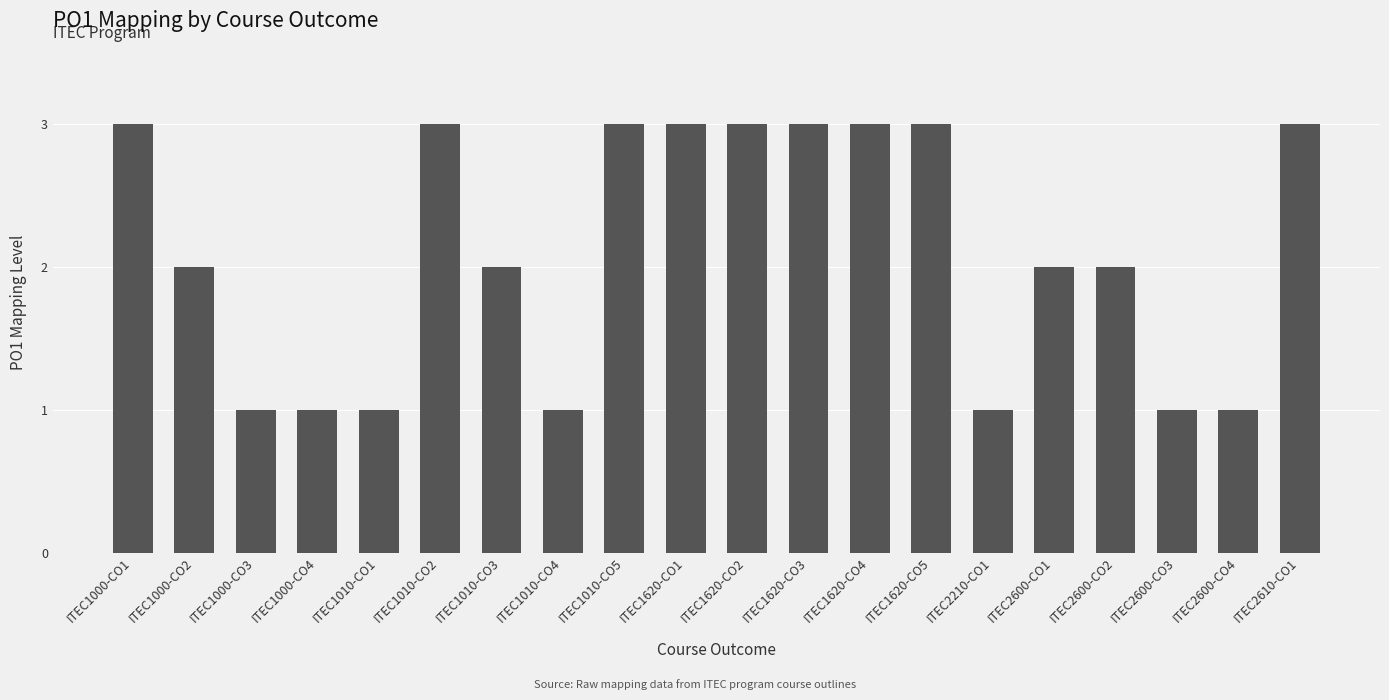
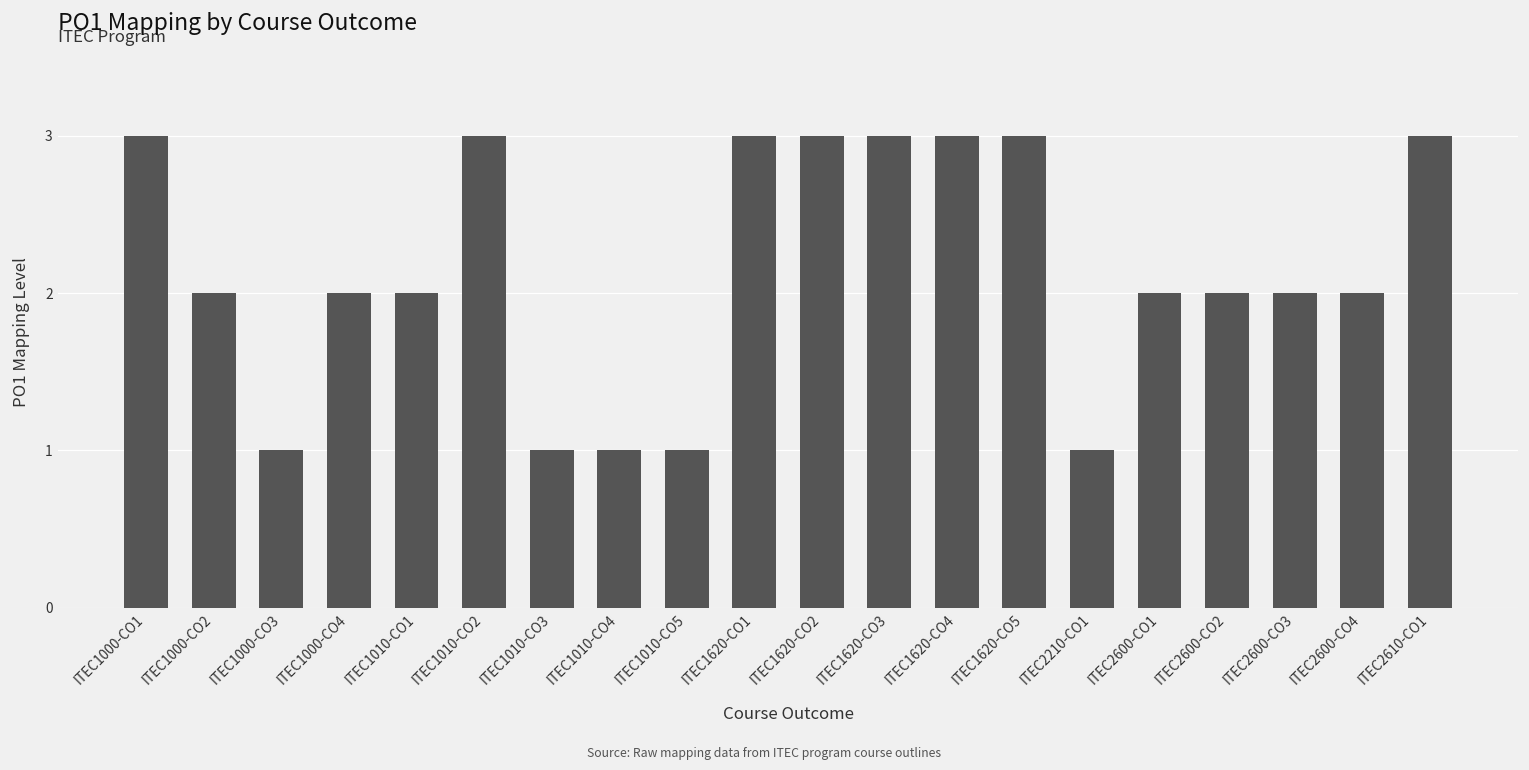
  {
    "ITEC1000-CO1": 3,
    "ITEC1000-CO2": 2,
    "ITEC1000-CO3": 1,
-   "ITEC1000-CO4": 1,
-   "ITEC1010-CO1": 1,
+   "ITEC1000-CO4": 2,
+   "ITEC1010-CO1": 2,
    "ITEC1010-CO2": 3,
-   "ITEC1010-CO3": 2,
+   "ITEC1010-CO3": 1,
    "ITEC1010-CO4": 1,
-   "ITEC1010-CO5": 3,
+   "ITEC1010-CO5": 1,
    "ITEC1620-CO1": 3,
    "ITEC1620-CO2": 3,
    "ITEC1620-CO3": 3,
    "ITEC1620-CO4": 3,
    "ITEC1620-CO5": 3,
    "ITEC2210-CO1": 1,
    "ITEC2600-CO1": 2,
    "ITEC2600-CO2": 2,
-   "ITEC2600-CO3": 1,
-   "ITEC2600-CO4": 1,
+   "ITEC2600-CO3": 2,
+   "ITEC2600-CO4": 2,
    "ITEC2610-CO1": 3
  }
